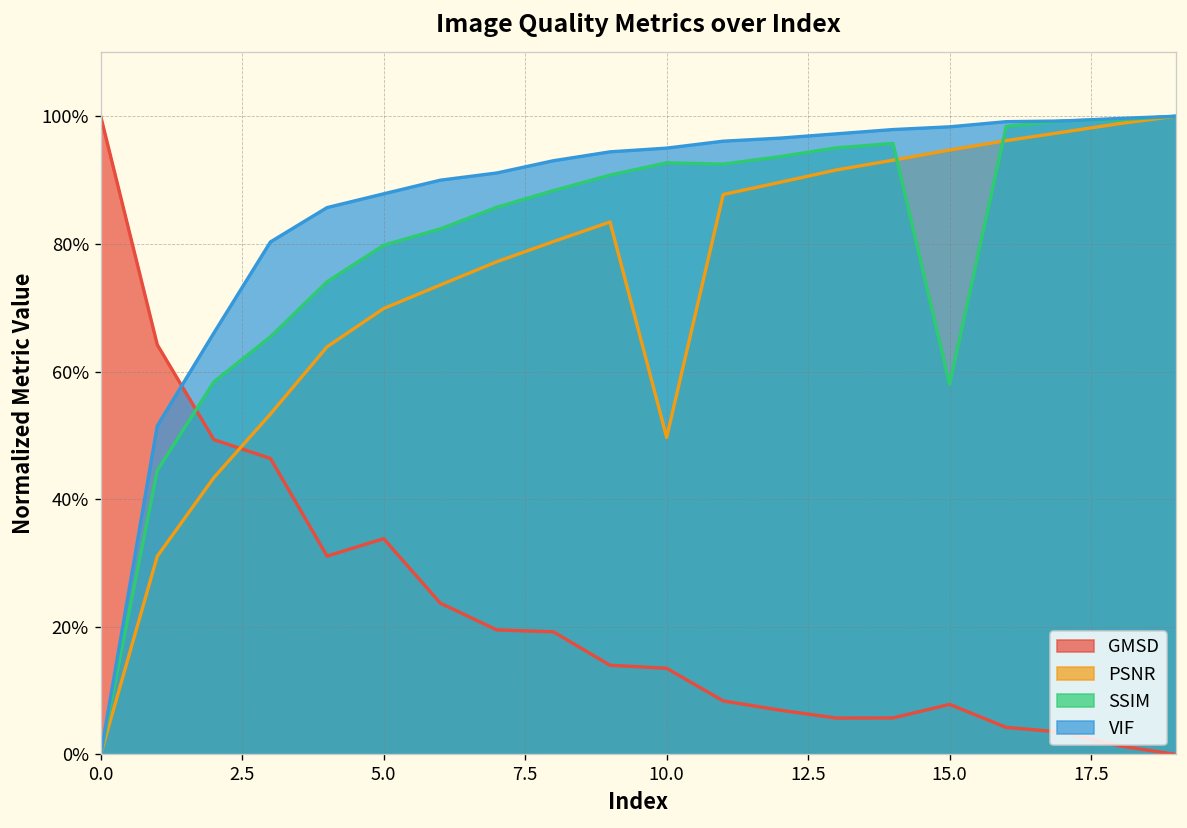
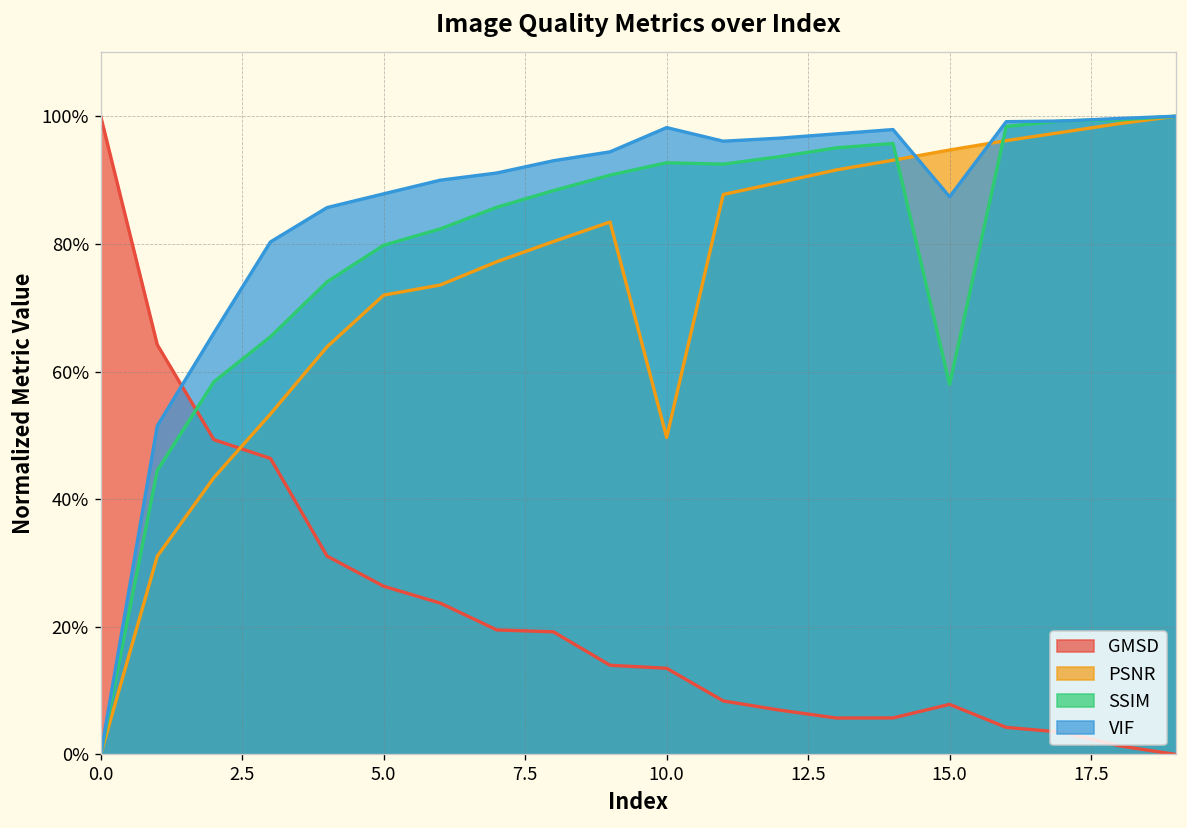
  {
    "GMSD": {
      "0.0": "100%",
-     "5.0": "34%",
+     "5.0": "26%",
      "10.0": "14%",
      "15.0": "8%"
    },
    "PSNR": {
-     "5.0": "70%",
+     "5.0": "72%",
      "10.0": "50%",
      "15.0": "95%"
    },
    "SSIM": {
      "5.0": "80%",
      "10.0": "93%",
      "15.0": "58%"
    },
    "VIF": {
      "5.0": "88%",
-     "10.0": "95%",
-     "15.0": "98%"
+     "10.0": "98%",
+     "15.0": "87%"
    }
  }
